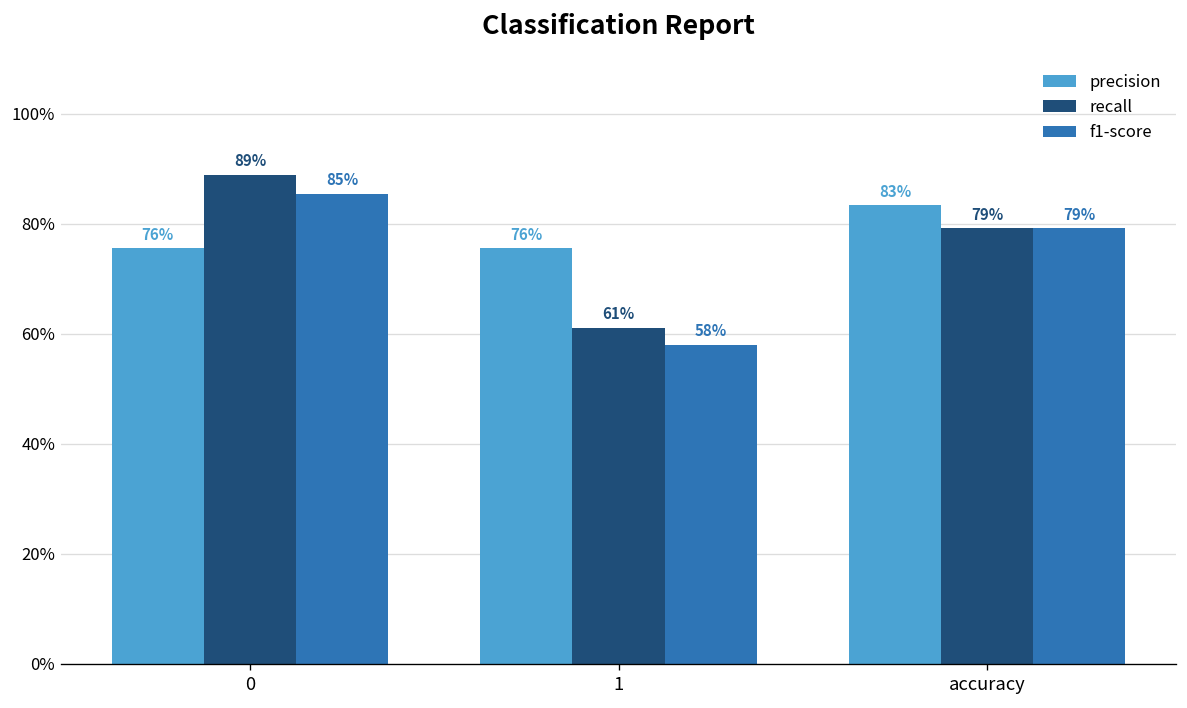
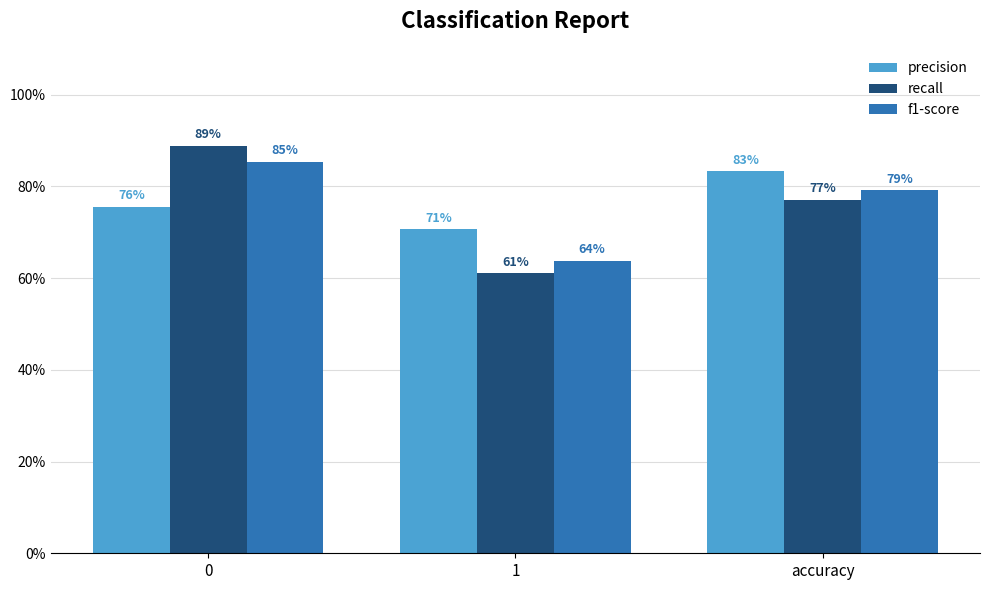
  {
    "precision": {
      "0": "76%",
-     "1": "76%",
+     "1": "71%",
      "accuracy": "83%"
    },
    "recall": {
      "0": "89%",
      "1": "61%",
-     "accuracy": "79%"
+     "accuracy": "77%"
    },
    "f1-score": {
      "0": "85%",
-     "1": "58%",
+     "1": "64%",
      "accuracy": "79%"
    }
  }
